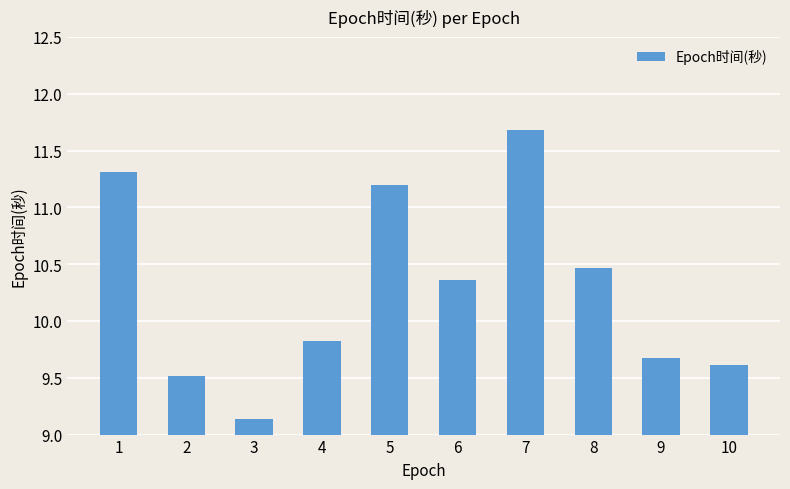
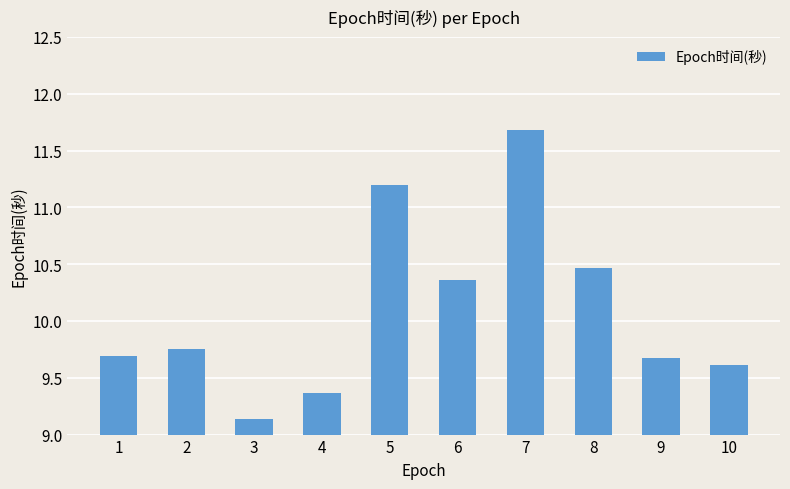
  {
-   "1": 11.31,
-   "2": 9.51,
+   "1": 9.69,
+   "2": 9.76,
    "3": 9.14,
-   "4": 9.82,
+   "4": 9.36,
    "5": 11.20,
    "6": 10.36,
    "7": 11.68,
    "8": 10.47,
    "9": 9.68,
    "10": 9.61
  }
